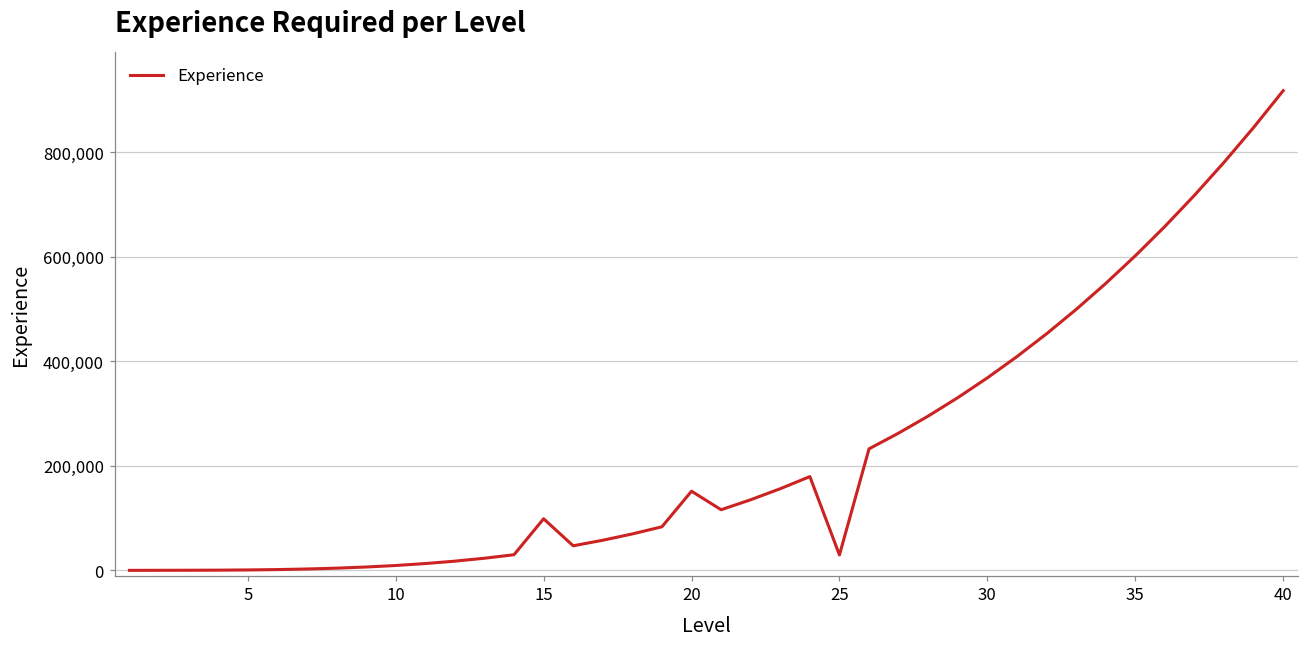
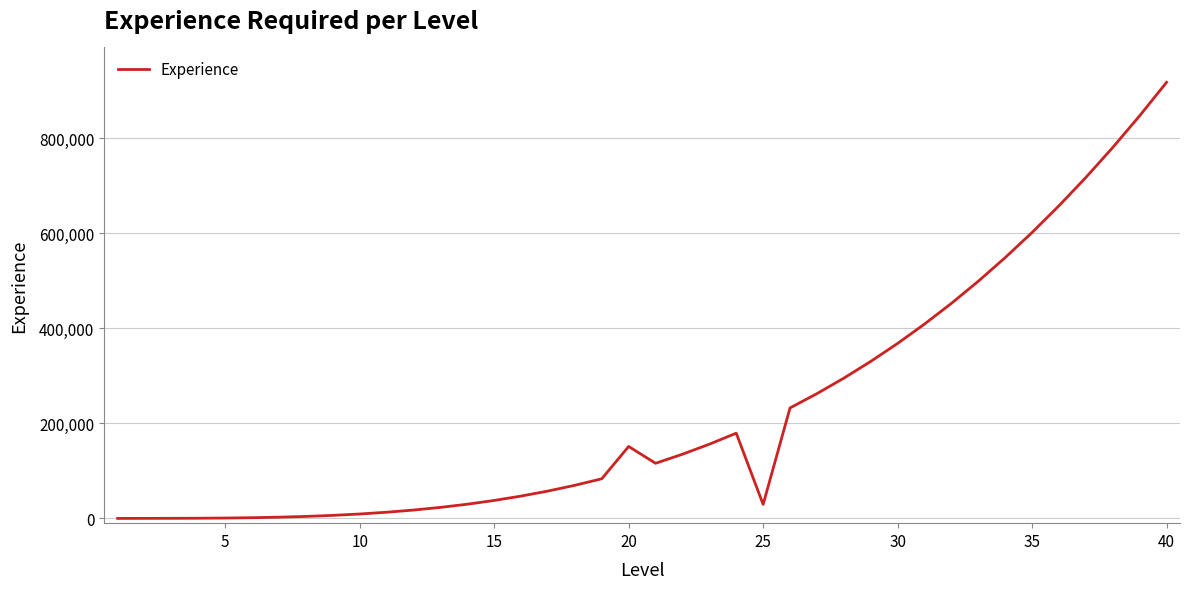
  {
    "5": "0",
    "10": "10,000",
-   "15": "100,000",
+   "15": "40,000",
    "20": "150,000",
    "25": "30,000",
    "30": "370,000",
    "35": "600,000",
    "40": "920,000"
  }
